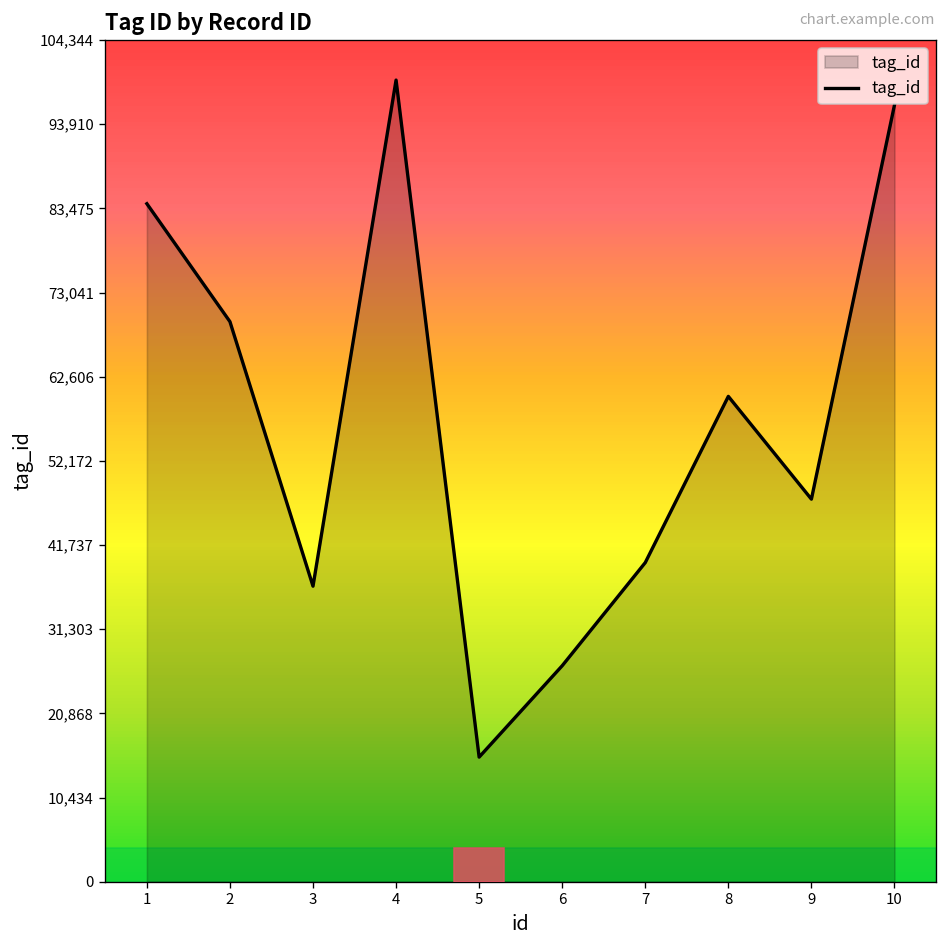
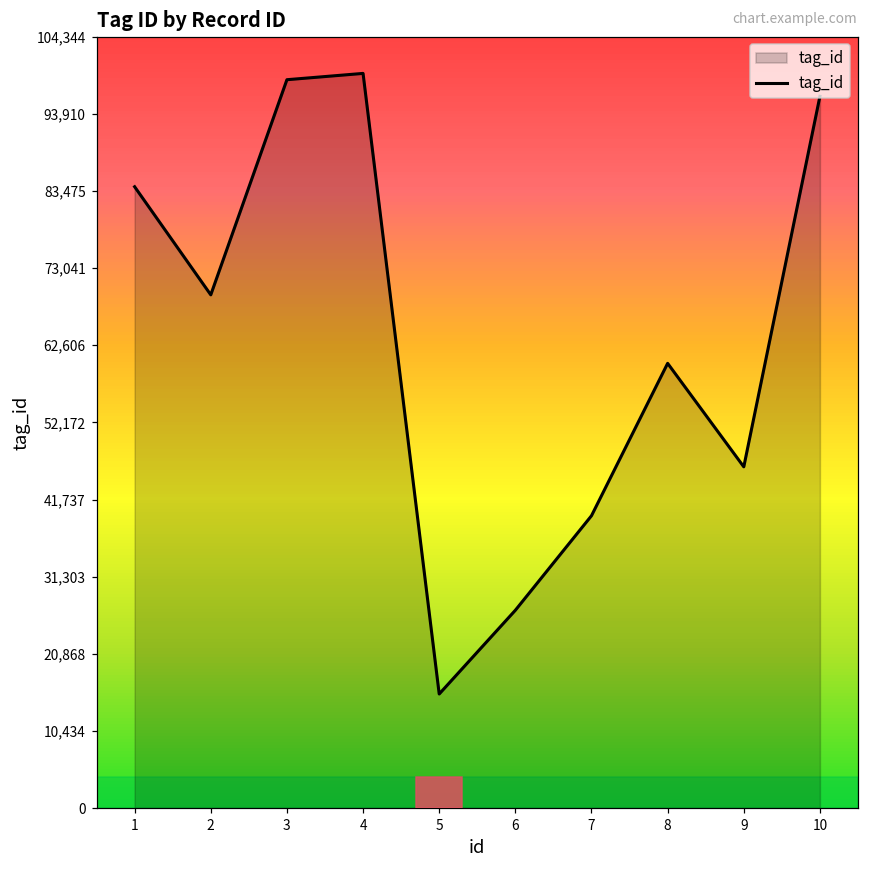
  {
    "1": "84,000",
    "2": "69,000",
-   "3": "37,000",
+   "3": "99,000",
    "4": "99,000",
    "5": "15,000",
    "6": "27,000",
    "7": "40,000",
    "8": "60,000",
-   "9": "47,000",
+   "9": "46,000",
    "10": "96,000"
  }
